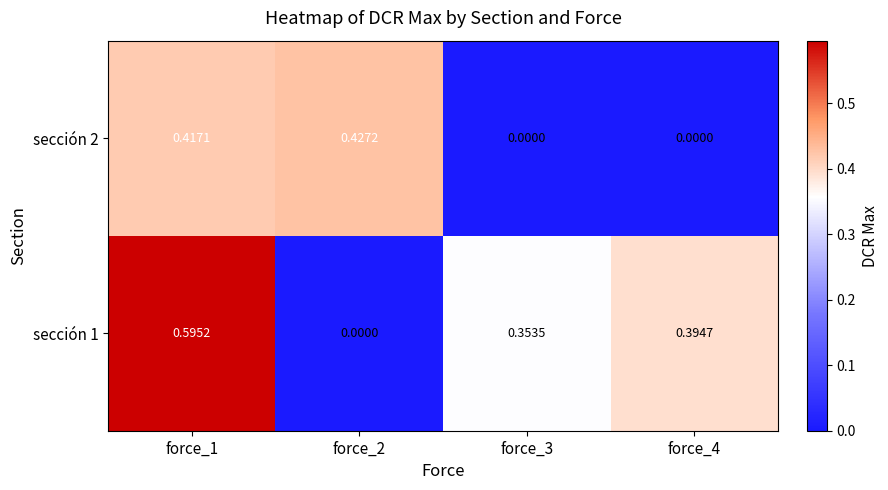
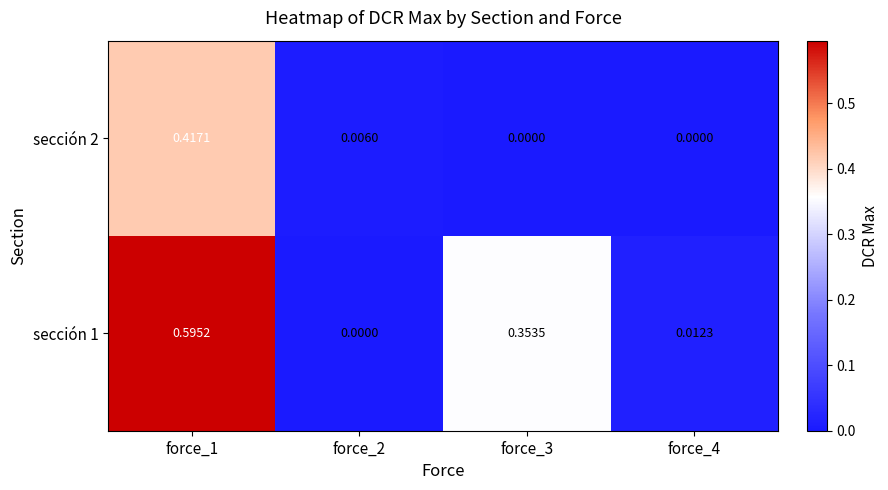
  {
    "sección 2": {
      "force_1": 0.4171,
-     "force_2": 0.4272,
+     "force_2": 0.0060,
      "force_3": 0.0000,
      "force_4": 0.0000
    },
    "sección 1": {
      "force_1": 0.5952,
      "force_2": 0.0000,
      "force_3": 0.3535,
-     "force_4": 0.3947
+     "force_4": 0.0123
    }
  }
